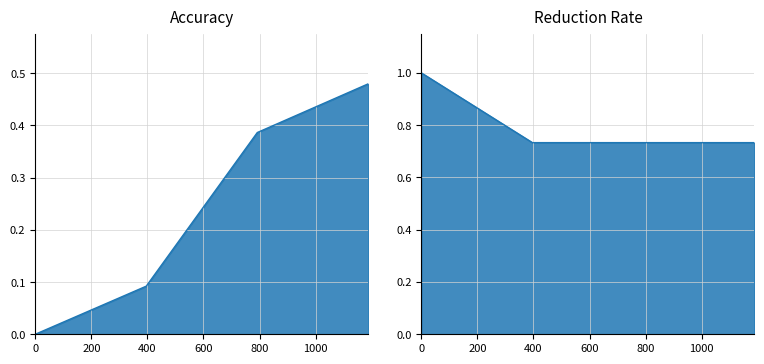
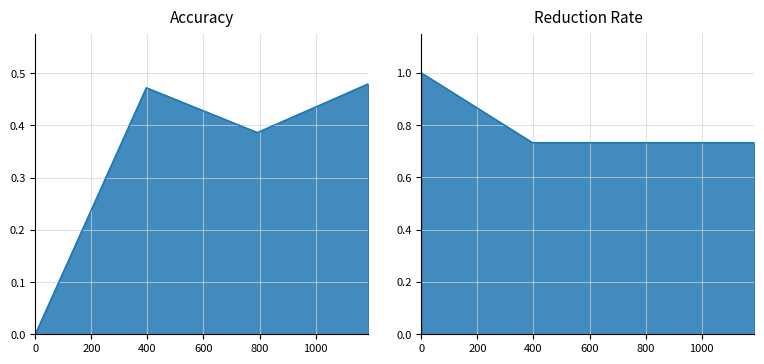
  {
    "Accuracy": {
      "0": 0.00,
-     "400": 0.09
+     "400": 0.47
    },
    "Reduction Rate": {
      "0": 1.00,
      "400": 0.73
    }
  }
